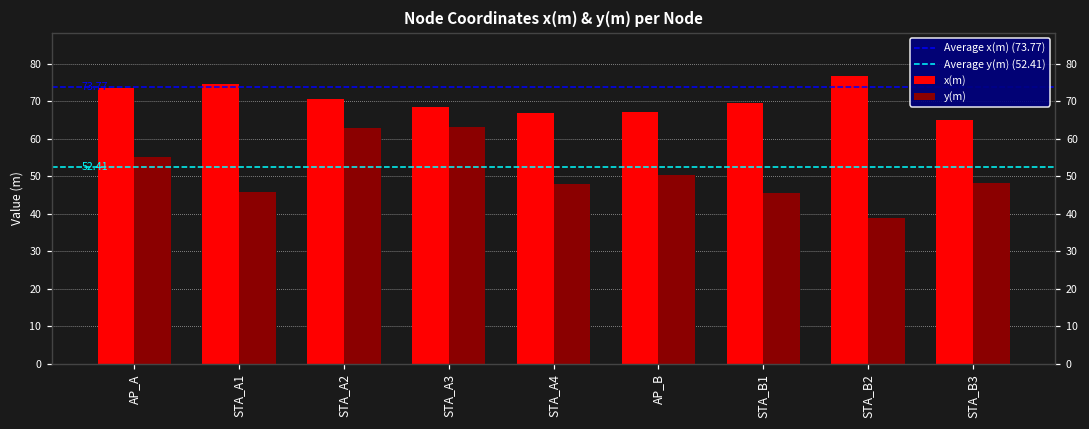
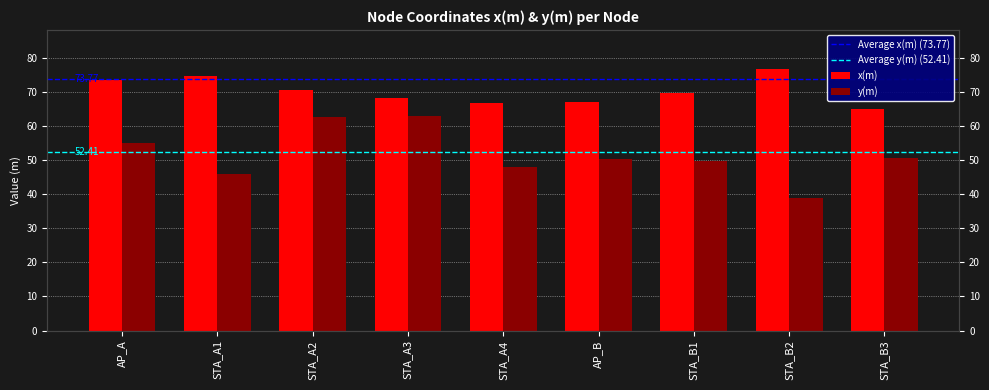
  {
    "x(m)": {
      "STA_A1": 75,
      "STA_A2": 71,
      "STA_A3": 68,
      "STA_A4": 67,
      "AP_B": 67,
      "STA_B1": 70,
      "STA_B2": 77,
      "STA_B3": 65
    },
    "y(m)": {
      "AP_A": 55,
      "STA_A1": 46,
      "STA_A2": 63,
      "STA_A3": 63,
      "STA_A4": 48,
      "AP_B": 50,
-     "STA_B1": 46,
+     "STA_B1": 50,
      "STA_B2": 39,
-     "STA_B3": 48
+     "STA_B3": 51
    }
  }
